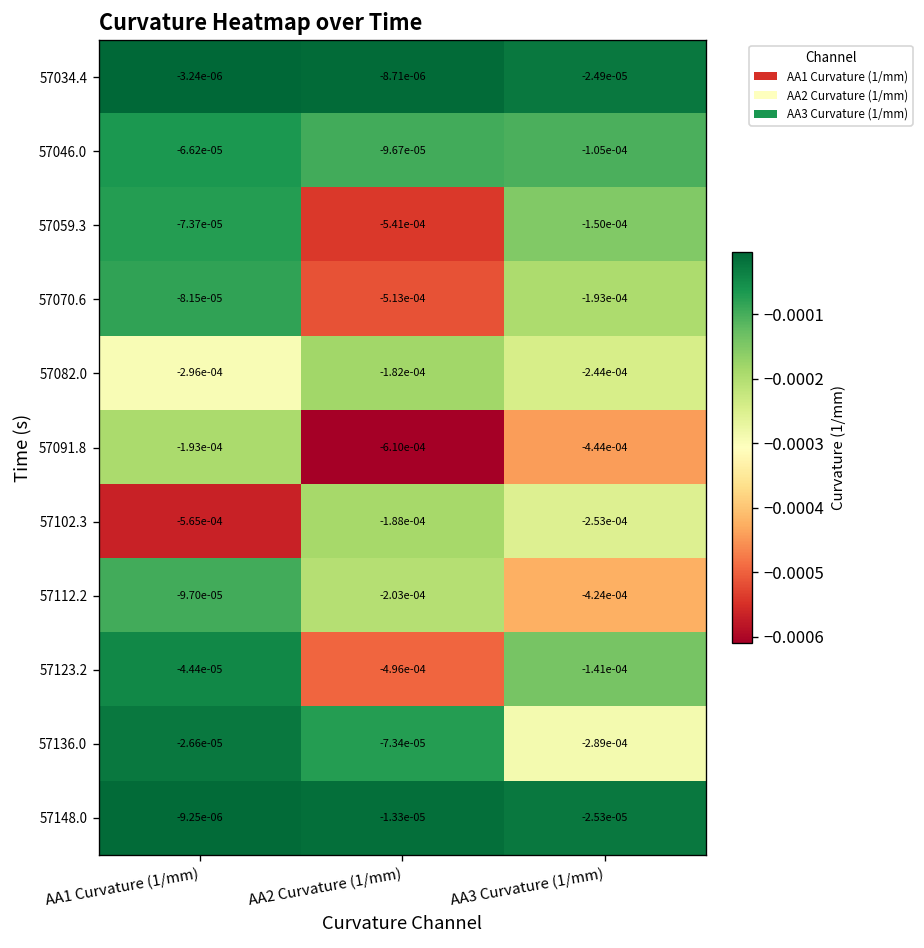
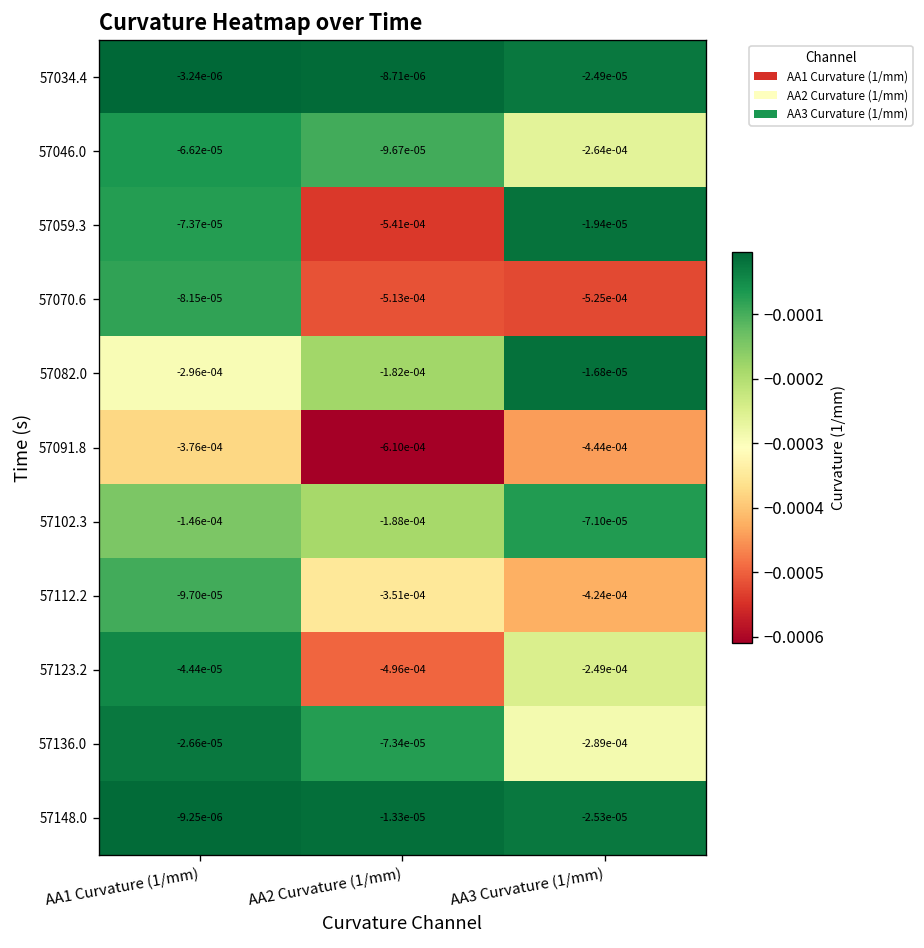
  {
    "57034.4": {
      "AA1 Curvature (1/mm)": "-3.24e-06",
      "AA2 Curvature (1/mm)": "-8.71e-06",
      "AA3 Curvature (1/mm)": "-2.49e-05"
    },
    "57046.0": {
      "AA1 Curvature (1/mm)": "-6.62e-05",
      "AA2 Curvature (1/mm)": "-9.67e-05",
-     "AA3 Curvature (1/mm)": "-1.05e-04"
+     "AA3 Curvature (1/mm)": "-2.64e-04"
    },
    "57059.3": {
      "AA1 Curvature (1/mm)": "-7.37e-05",
      "AA2 Curvature (1/mm)": "-5.41e-04",
-     "AA3 Curvature (1/mm)": "-1.50e-04"
+     "AA3 Curvature (1/mm)": "-1.94e-05"
    },
    "57070.6": {
      "AA1 Curvature (1/mm)": "-8.15e-05",
      "AA2 Curvature (1/mm)": "-5.13e-04",
-     "AA3 Curvature (1/mm)": "-1.93e-04"
+     "AA3 Curvature (1/mm)": "-5.25e-04"
    },
    "57082.0": {
      "AA1 Curvature (1/mm)": "-2.96e-04",
      "AA2 Curvature (1/mm)": "-1.82e-04",
-     "AA3 Curvature (1/mm)": "-2.44e-04"
+     "AA3 Curvature (1/mm)": "-1.68e-05"
    },
    "57091.8": {
-     "AA1 Curvature (1/mm)": "-1.93e-04",
+     "AA1 Curvature (1/mm)": "-3.76e-04",
      "AA2 Curvature (1/mm)": "-6.10e-04",
      "AA3 Curvature (1/mm)": "-4.44e-04"
    },
    "57102.3": {
-     "AA1 Curvature (1/mm)": "-5.65e-04",
+     "AA1 Curvature (1/mm)": "-1.46e-04",
      "AA2 Curvature (1/mm)": "-1.88e-04",
-     "AA3 Curvature (1/mm)": "-2.53e-04"
+     "AA3 Curvature (1/mm)": "-7.10e-05"
    },
    "57112.2": {
      "AA1 Curvature (1/mm)": "-9.70e-05",
-     "AA2 Curvature (1/mm)": "-2.03e-04",
+     "AA2 Curvature (1/mm)": "-3.51e-04",
      "AA3 Curvature (1/mm)": "-4.24e-04"
    },
    "57123.2": {
      "AA1 Curvature (1/mm)": "-4.44e-05",
      "AA2 Curvature (1/mm)": "-4.96e-04",
-     "AA3 Curvature (1/mm)": "-1.41e-04"
+     "AA3 Curvature (1/mm)": "-2.49e-04"
    },
    "57136.0": {
      "AA1 Curvature (1/mm)": "-2.66e-05",
      "AA2 Curvature (1/mm)": "-7.34e-05",
      "AA3 Curvature (1/mm)": "-2.89e-04"
    },
    "57148.0": {
      "AA1 Curvature (1/mm)": "-9.25e-06",
      "AA2 Curvature (1/mm)": "-1.33e-05",
      "AA3 Curvature (1/mm)": "-2.53e-05"
    }
  }
